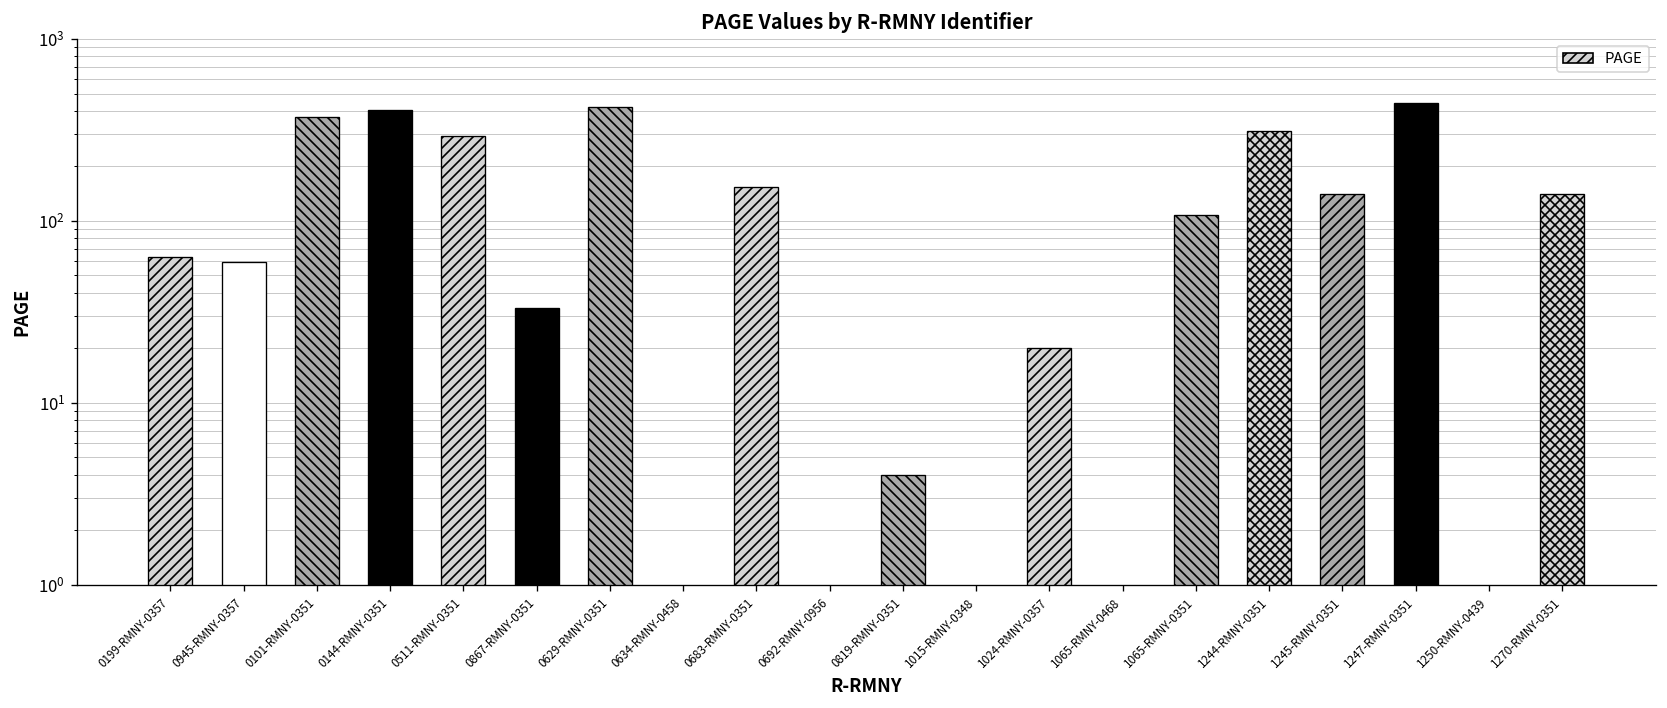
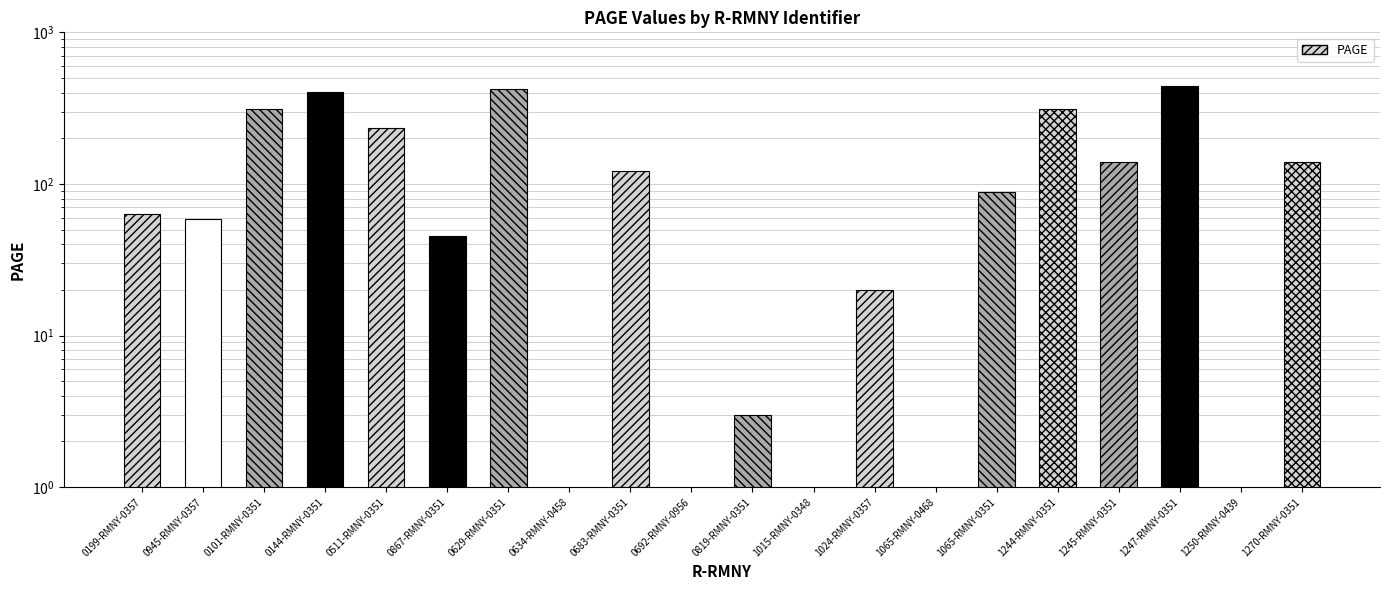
  {
    "0199-RMNY-0357": 63,
    "0945-RMNY-0357": 59,
-   "0101-RMNY-0351": 370,
+   "0101-RMNY-0351": 310,
    "0144-RMNY-0351": 410,
-   "0511-RMNY-0351": 290,
-   "0867-RMNY-0351": 33,
+   "0511-RMNY-0351": 230,
+   "0867-RMNY-0351": 45,
    "0629-RMNY-0351": 420,
-   "0683-RMNY-0351": 150,
-   "0819-RMNY-0351": 4,
+   "0683-RMNY-0351": 120,
+   "0819-RMNY-0351": 3,
    "1024-RMNY-0357": 20,
-   "1065-RMNY-0351": 110,
+   "1065-RMNY-0351": 90,
    "1244-RMNY-0351": 310,
    "1245-RMNY-0351": 140,
    "1247-RMNY-0351": 450,
    "1270-RMNY-0351": 140
  }
